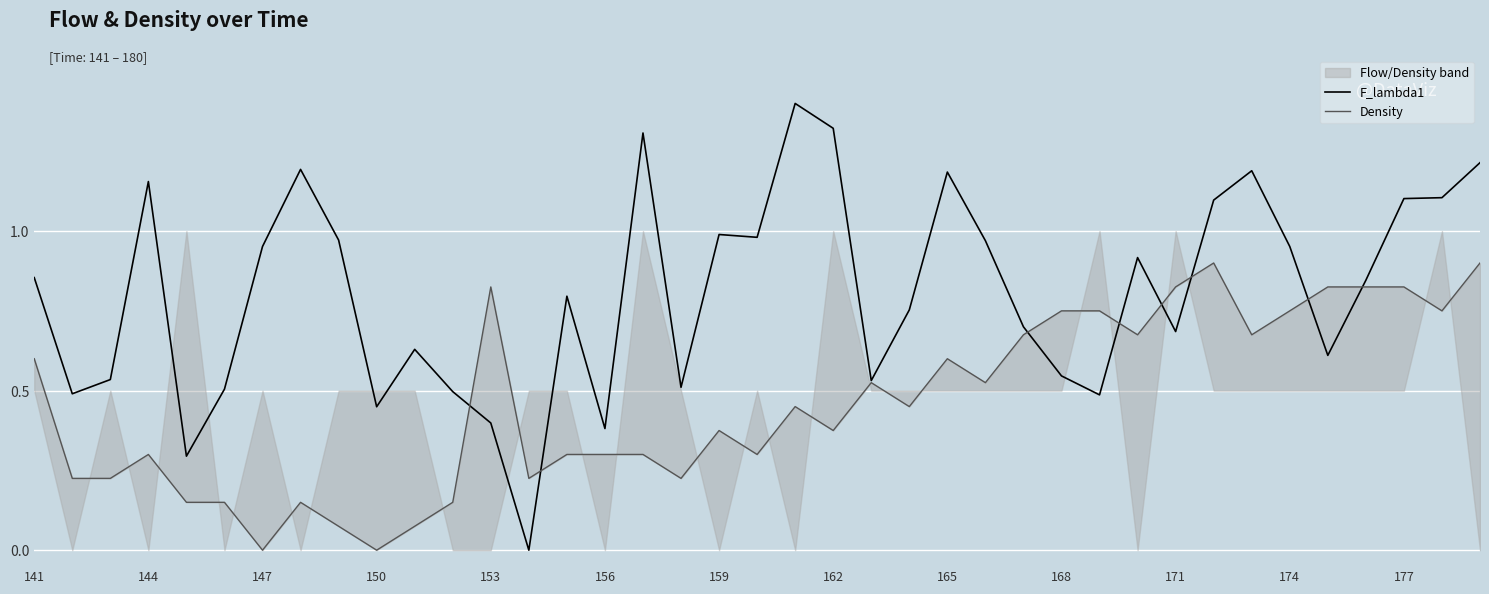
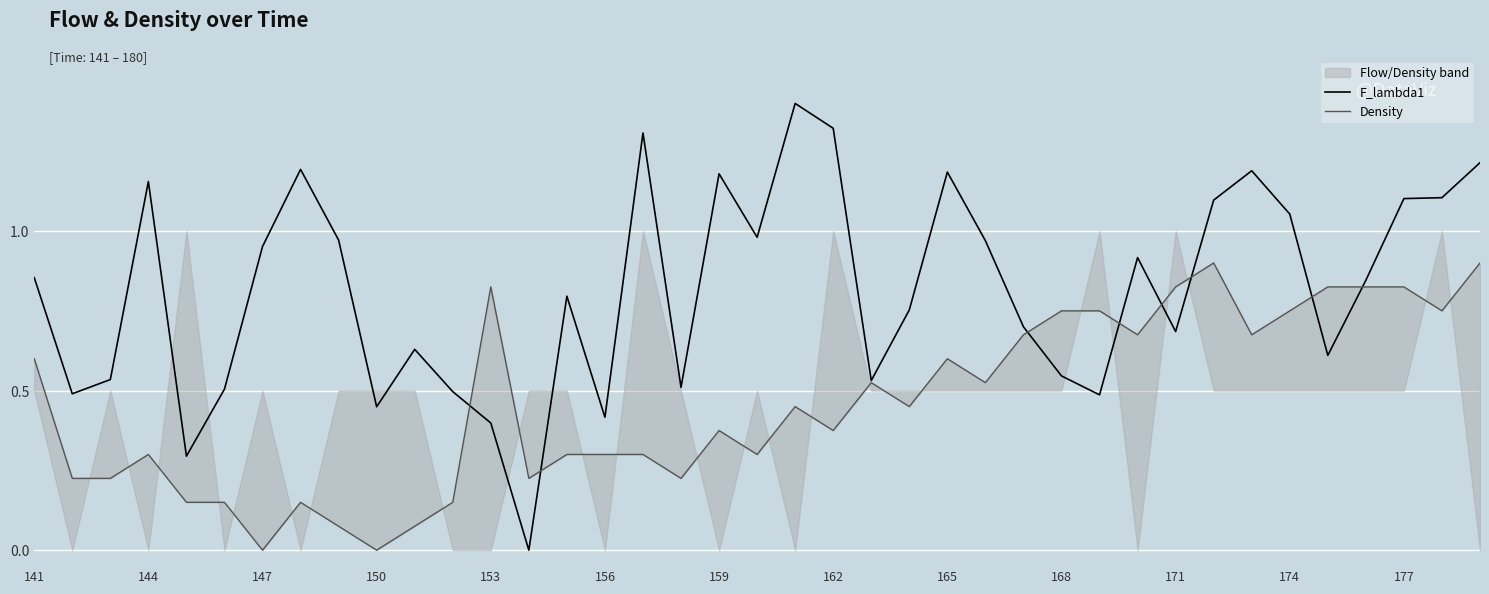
  {
    "F_lambda1": {
      "141": 0.85,
      "144": 1.16,
      "147": 0.95,
      "150": 0.45,
      "153": 0.40,
-     "156": 0.38,
-     "159": 0.99,
+     "156": 0.42,
+     "159": 1.18,
      "162": 1.32,
      "165": 1.18,
      "168": 0.55,
      "171": 0.69,
-     "174": 0.95,
+     "174": 1.05,
      "177": 1.10
    },
    "Flow/Density band": {
      "147": 0.50,
      "150": 0.50
    },
    "Density": {
      "147": 0.00,
      "150": 0.00,
      "162": 0.38,
      "171": 0.83
    }
  }
